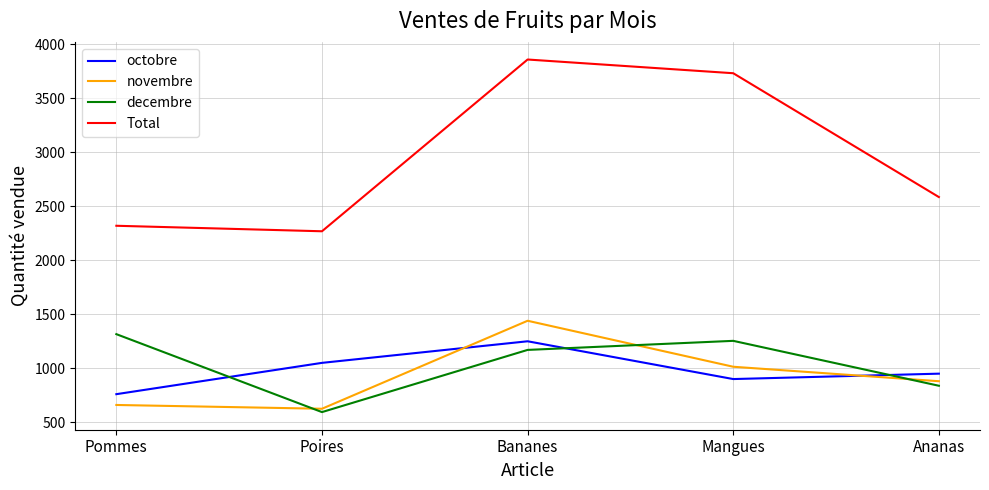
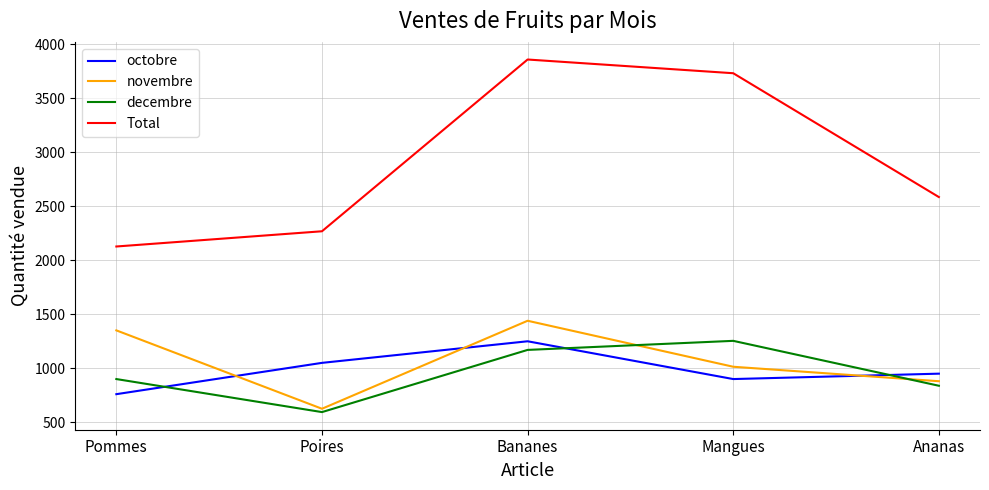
  {
    "octobre": {
      "Pommes": 760,
      "Poires": 1050,
      "Bananes": 1250,
      "Mangues": 900,
      "Ananas": 950
    },
    "novembre": {
-     "Pommes": 660,
+     "Pommes": 1350,
      "Poires": 630,
      "Bananes": 1440,
      "Mangues": 1010,
      "Ananas": 880
    },
    "decembre": {
-     "Pommes": 1320,
+     "Pommes": 900,
      "Poires": 590,
      "Bananes": 1170,
      "Mangues": 1250,
      "Ananas": 840
    },
    "Total": {
-     "Pommes": 2320,
+     "Pommes": 2130,
      "Poires": 2270,
      "Bananes": 3860,
      "Mangues": 3730,
      "Ananas": 2590
    }
  }
